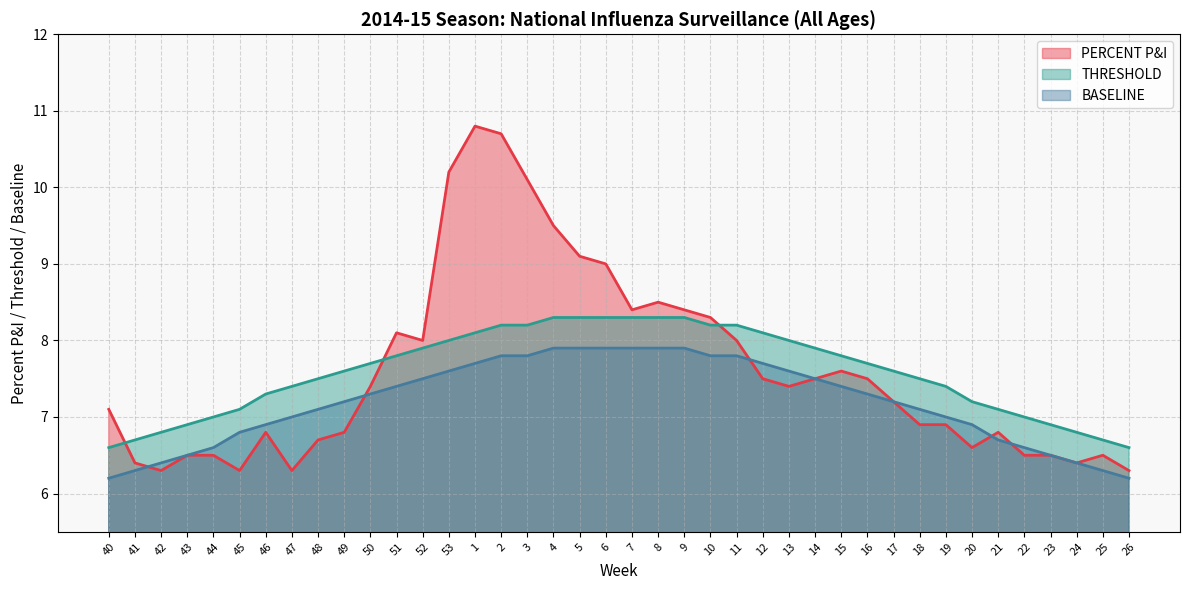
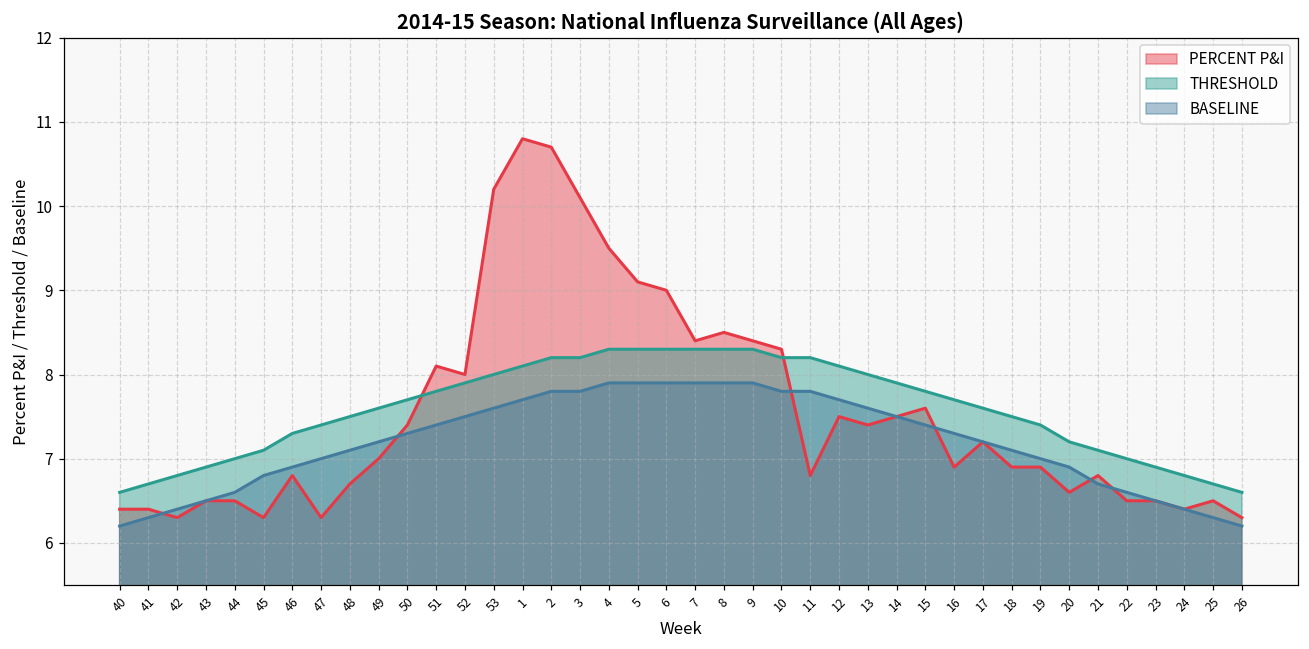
  {
    "PERCENT P&I": {
-     "40": 7.1,
+     "40": 6.4,
      "41": 6.4,
      "42": 6.3,
      "44": 6.5,
      "45": 6.3,
      "46": 6.8,
      "47": 6.3,
      "48": 6.7,
-     "49": 6.8,
+     "49": 7.0,
      "50": 7.4,
      "51": 8.1,
      "52": 8.0,
      "53": 10.2,
      "1": 10.8,
      "2": 10.7,
      "3": 10.1,
      "4": 9.5,
      "5": 9.1,
      "6": 9.0,
      "7": 8.4,
      "8": 8.5,
      "9": 8.4,
      "10": 8.3,
-     "11": 8.0,
+     "11": 6.8,
      "12": 7.5,
      "13": 7.4,
      "15": 7.6,
-     "16": 7.5,
+     "16": 6.9,
      "18": 6.9,
      "19": 6.9,
      "20": 6.6,
      "21": 6.8,
      "22": 6.5,
      "25": 6.5,
      "26": 6.3
    }
  }
